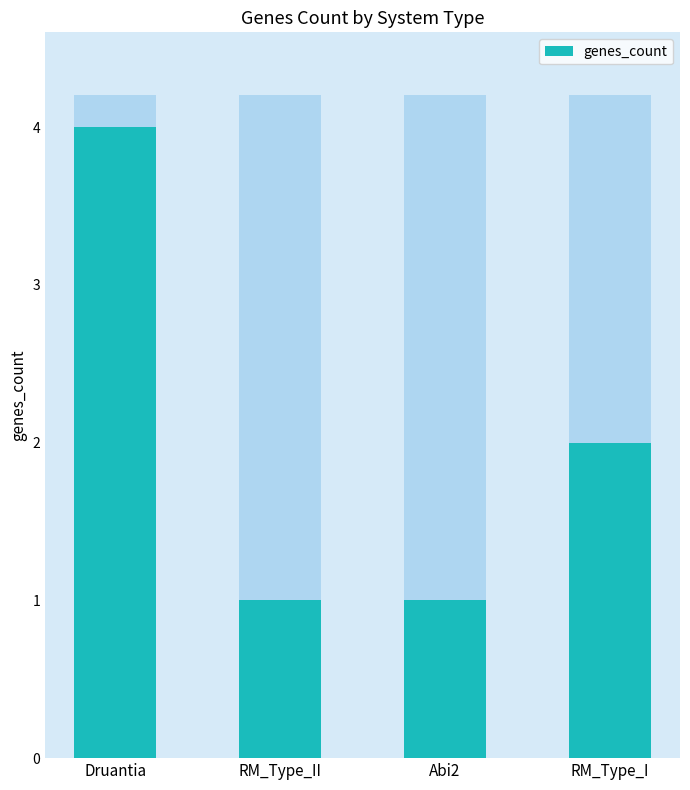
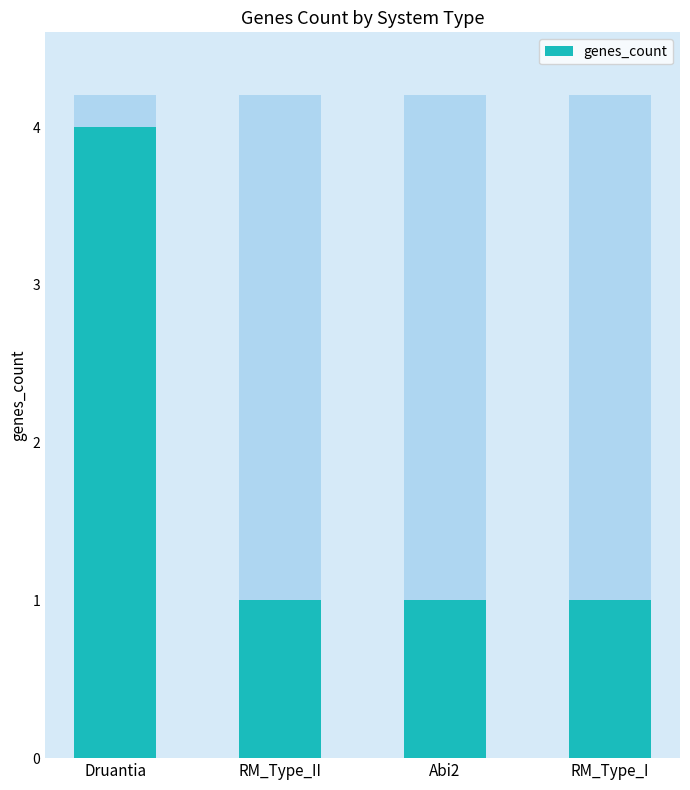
  {
    "genes_count": {
-     "RM_Type_I": 2
+     "RM_Type_I": 1
    }
  }
